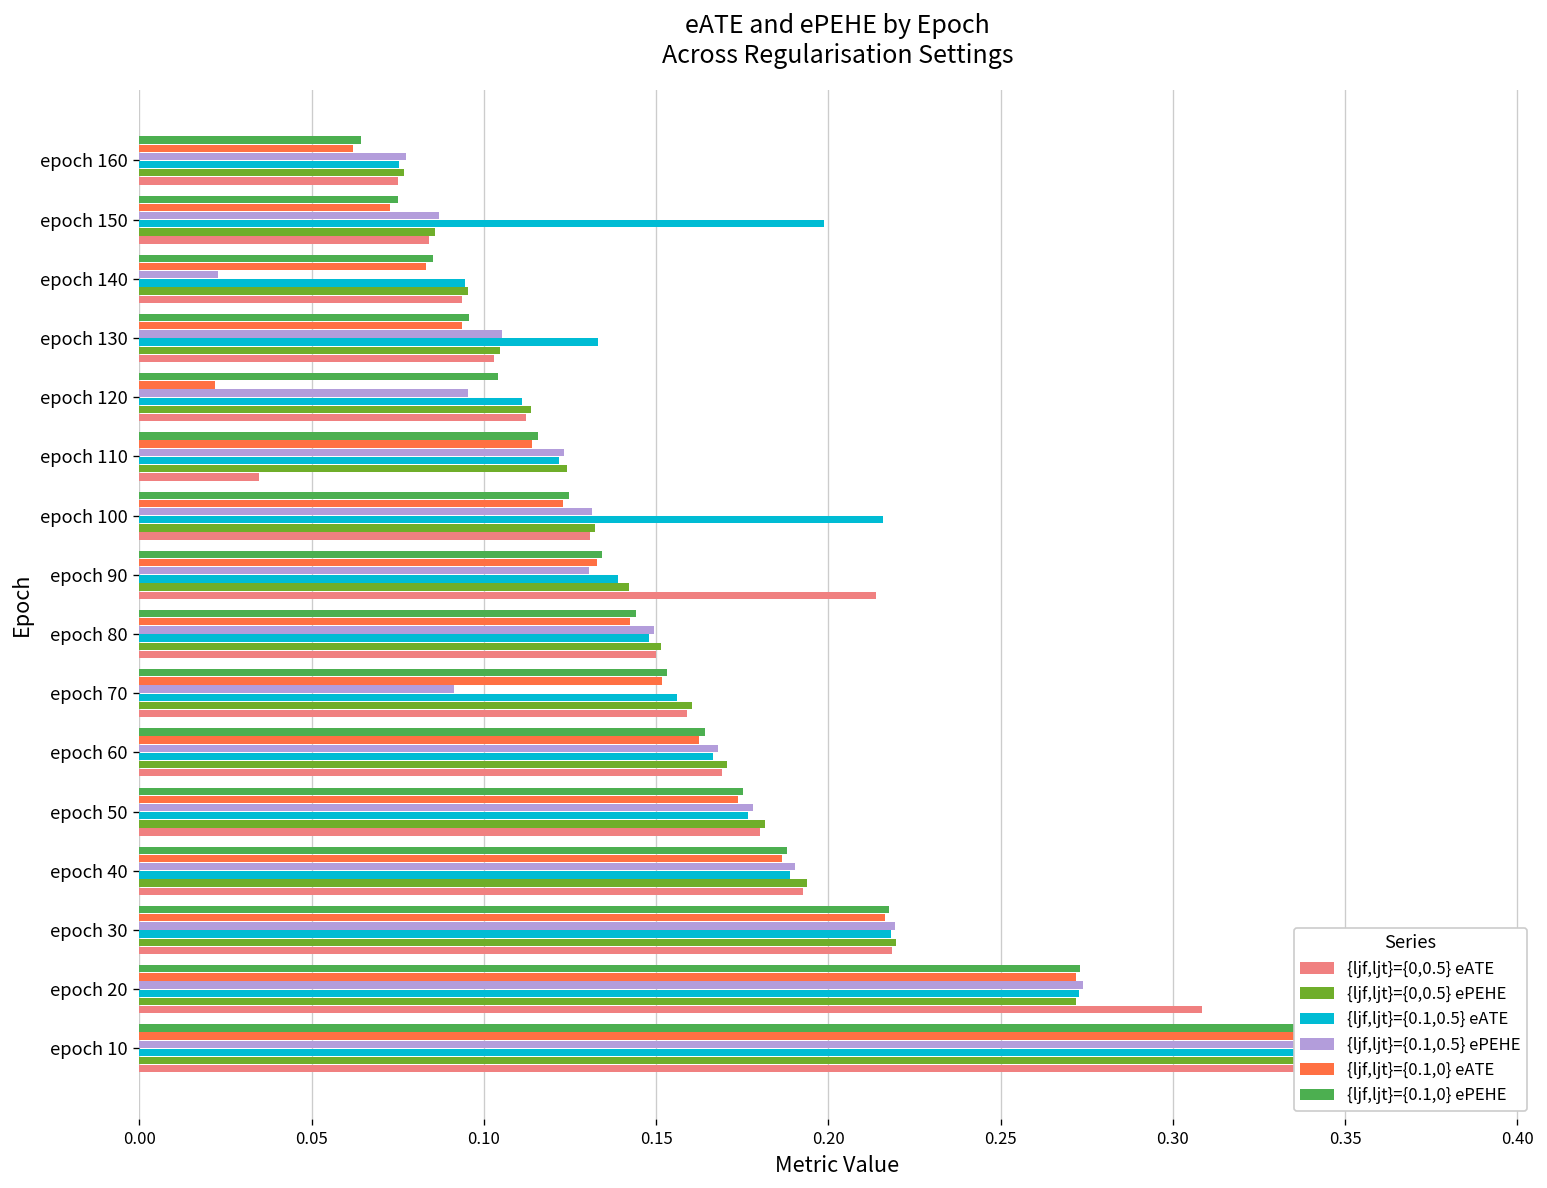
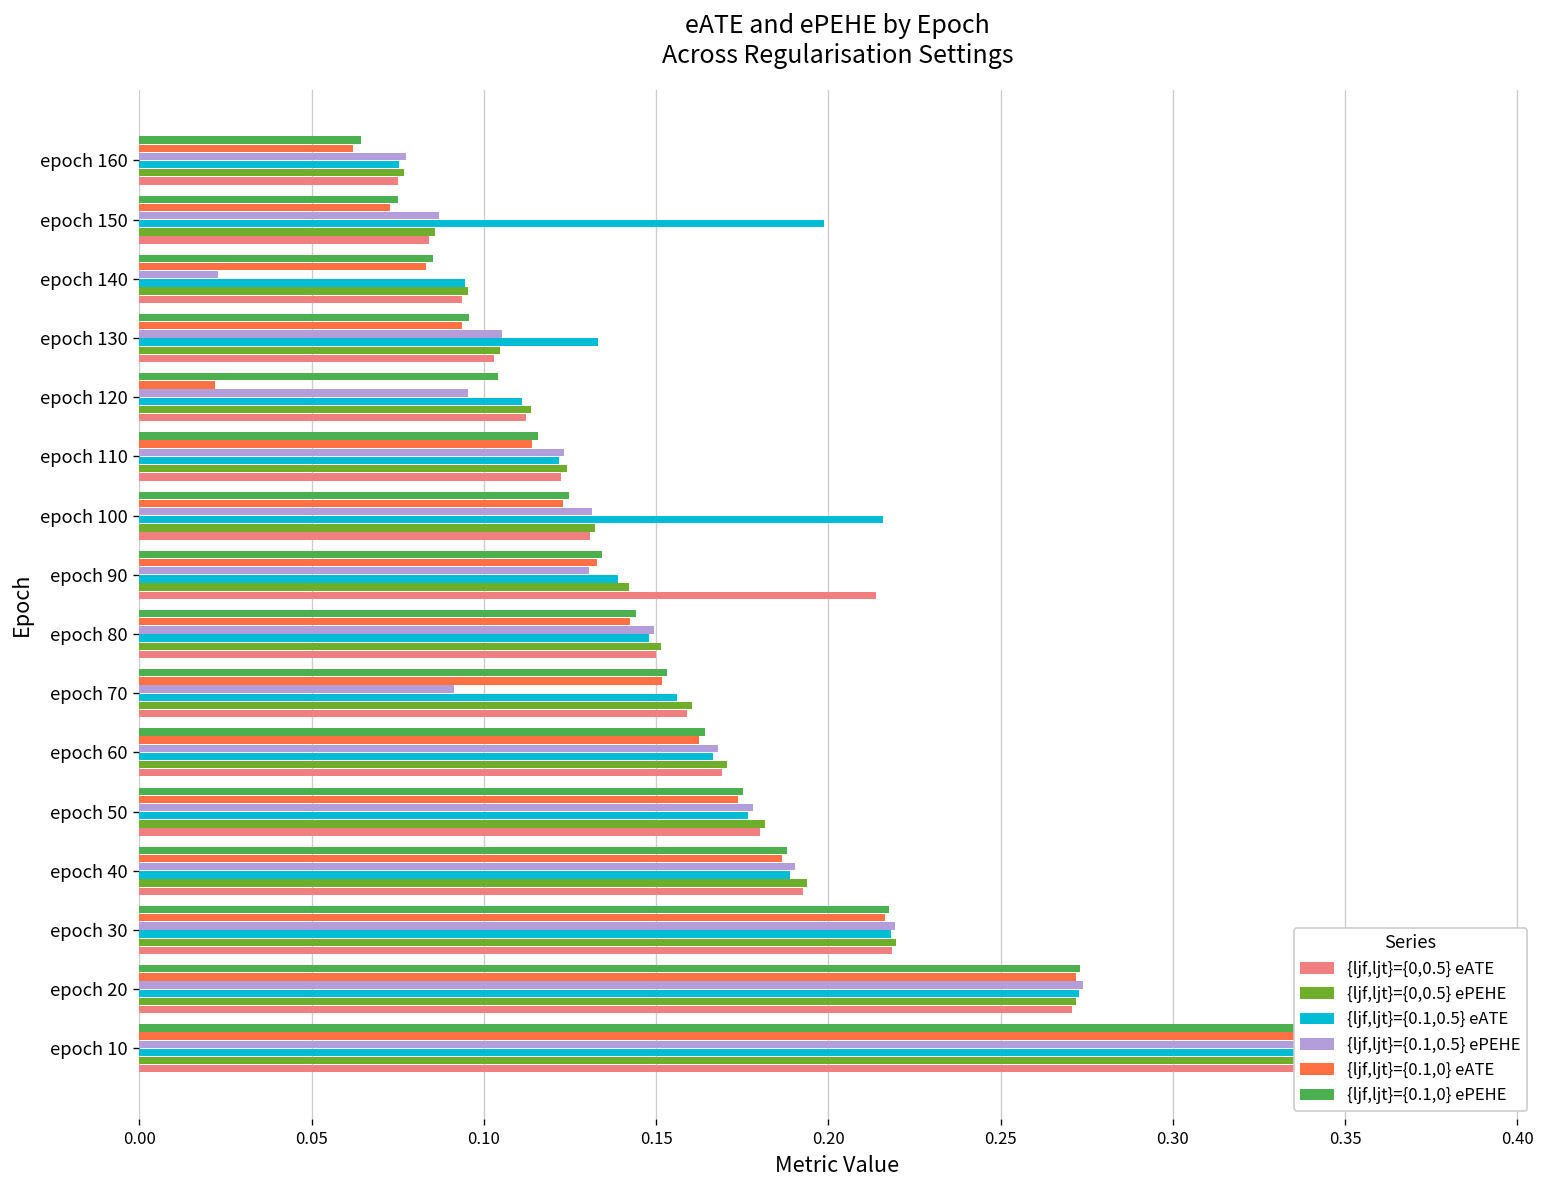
  {
    "{ljf,ljt}={0,0.5} eATE": {
      "epoch 160": 0.075,
      "epoch 150": 0.084,
      "epoch 140": 0.094,
      "epoch 130": 0.103,
      "epoch 120": 0.112,
-     "epoch 110": 0.035,
+     "epoch 110": 0.122,
      "epoch 100": 0.131,
      "epoch 90": 0.214,
      "epoch 80": 0.150,
      "epoch 70": 0.159,
      "epoch 60": 0.169,
      "epoch 50": 0.180,
      "epoch 40": 0.193,
      "epoch 30": 0.218,
-     "epoch 20": 0.309
+     "epoch 20": 0.271
    },
    "{ljf,ljt}={0.1,0.5} eATE": {
      "epoch 160": 0.076,
      "epoch 150": 0.199,
      "epoch 140": 0.095,
      "epoch 130": 0.133,
      "epoch 120": 0.111,
      "epoch 110": 0.122,
      "epoch 100": 0.216,
      "epoch 90": 0.139,
      "epoch 80": 0.148,
      "epoch 70": 0.156,
      "epoch 60": 0.167,
      "epoch 50": 0.177,
      "epoch 40": 0.189,
      "epoch 30": 0.218,
      "epoch 20": 0.273
    },
    "{ljf,ljt}={0.1,0.5} ePEHE": {
      "epoch 160": 0.077,
      "epoch 150": 0.087,
      "epoch 140": 0.023,
      "epoch 130": 0.105,
      "epoch 120": 0.095,
      "epoch 110": 0.123,
      "epoch 100": 0.132,
      "epoch 90": 0.131,
      "epoch 80": 0.149,
      "epoch 70": 0.091,
      "epoch 60": 0.168,
      "epoch 50": 0.178,
      "epoch 40": 0.190,
      "epoch 30": 0.219,
      "epoch 20": 0.274
    },
    "{ljf,ljt}={0.1,0} eATE": {
      "epoch 160": 0.062,
      "epoch 150": 0.073,
      "epoch 140": 0.083,
      "epoch 130": 0.094,
      "epoch 120": 0.022,
      "epoch 110": 0.114,
      "epoch 100": 0.123,
      "epoch 90": 0.133,
      "epoch 80": 0.143,
      "epoch 70": 0.152,
      "epoch 60": 0.163,
      "epoch 50": 0.174,
      "epoch 40": 0.187,
      "epoch 30": 0.216,
      "epoch 20": 0.272
    }
  }
